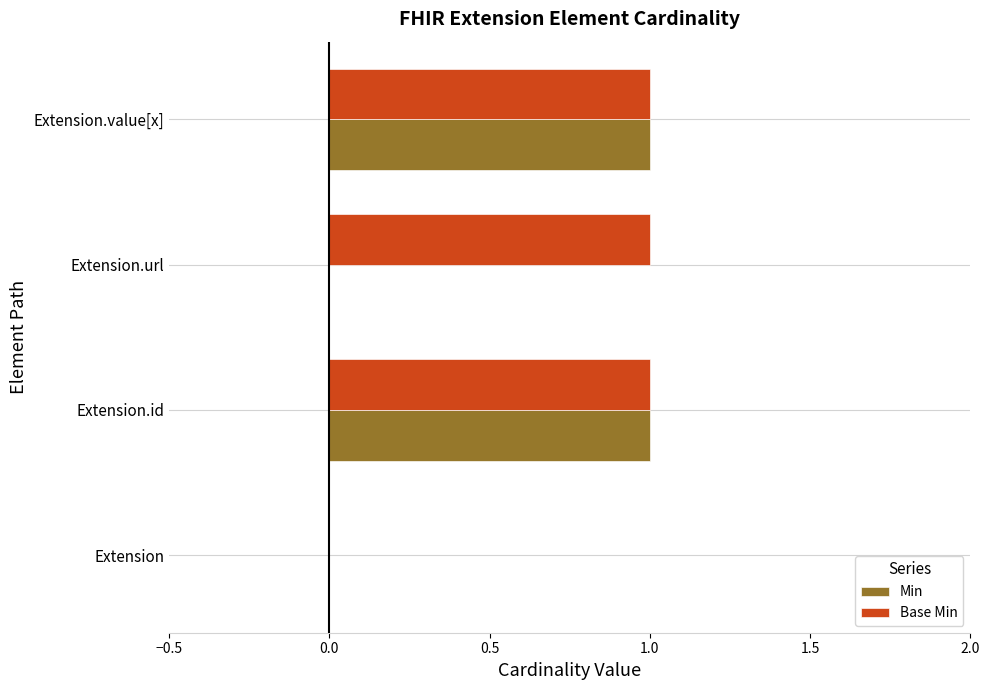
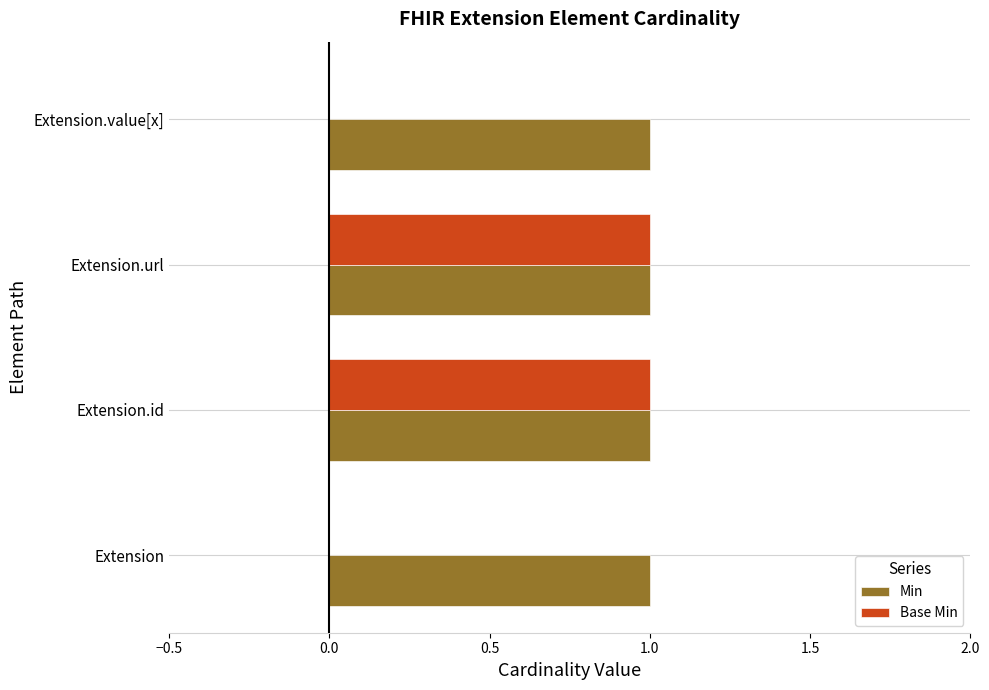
  {
    "Min": {
      "Extension.value[x]": 1,
-     "Extension.url": 0,
+     "Extension.url": 1,
      "Extension.id": 1,
-     "Extension": 0
+     "Extension": 1
    },
    "Base Min": {
-     "Extension.value[x]": 1,
+     "Extension.value[x]": 0,
      "Extension.url": 1,
      "Extension.id": 1,
      "Extension": 0
    }
  }
